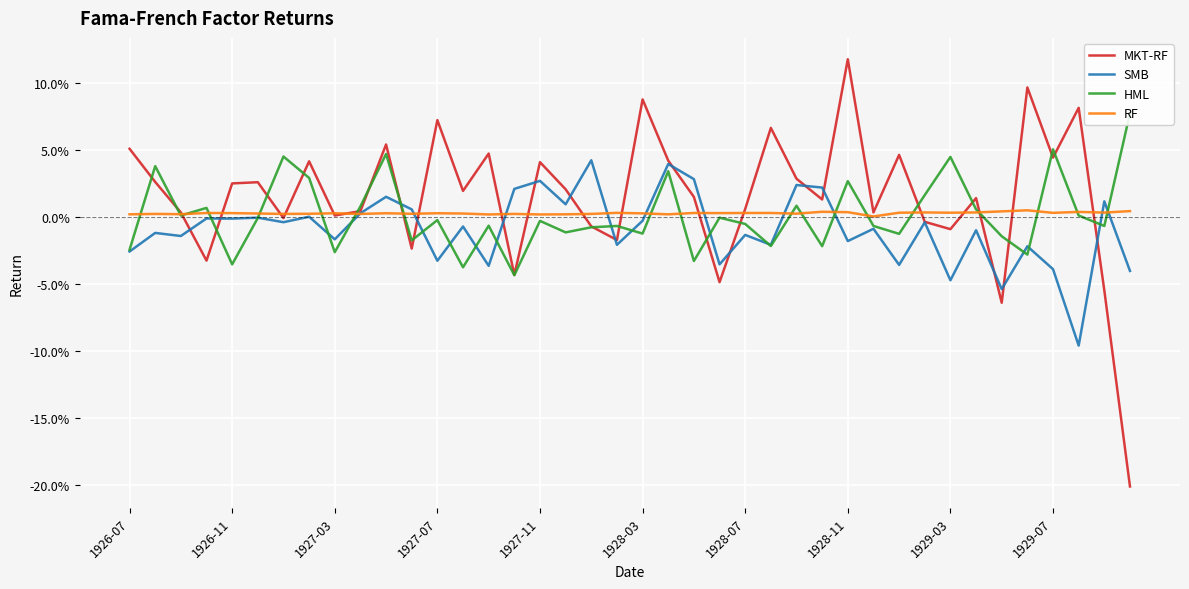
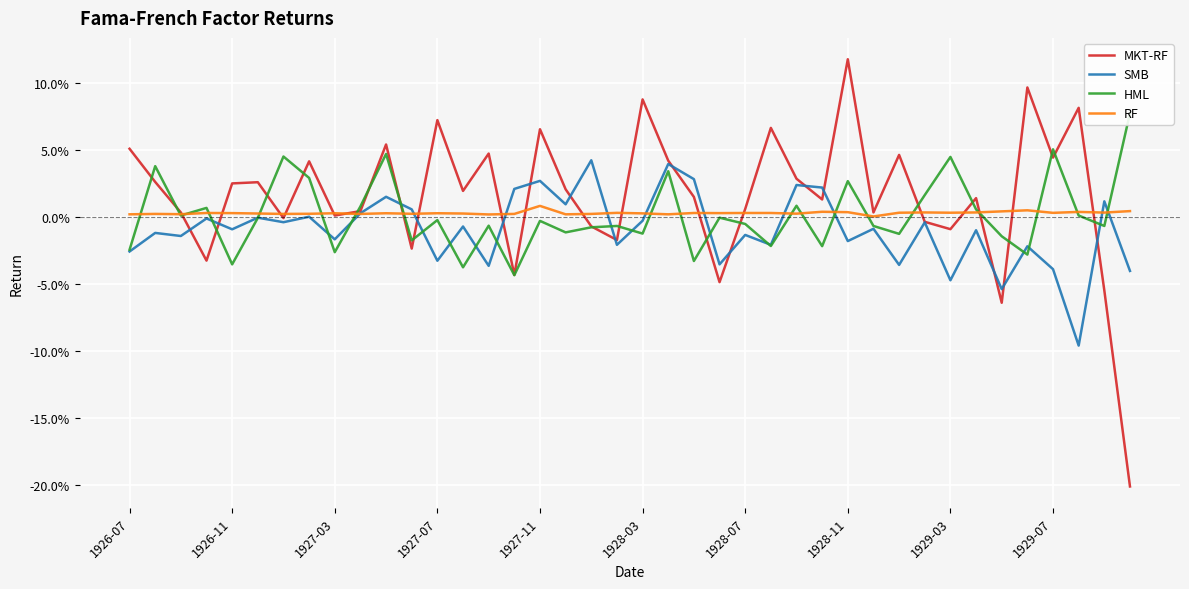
  {
    "MKT-RF": {
      "1926-07": "5.1%",
      "1926-11": "2.5%",
      "1927-07": "7.3%",
-     "1927-11": "4.1%",
+     "1927-11": "6.6%",
      "1928-03": "8.8%",
      "1928-07": "0.6%",
      "1928-11": "11.8%",
      "1929-03": "-0.9%",
      "1929-07": "4.5%"
    },
    "SMB": {
-     "1926-11": "-0.1%",
+     "1926-11": "-0.9%",
      "1927-03": "-1.7%",
      "1927-07": "-3.3%",
      "1927-11": "2.7%",
      "1928-03": "-0.3%",
      "1928-07": "-1.3%",
      "1928-11": "-1.8%",
      "1929-03": "-4.7%",
      "1929-07": "-3.9%"
    },
    "HML": {
      "1926-11": "-3.5%",
      "1927-03": "-2.6%",
      "1927-07": "-0.2%",
      "1927-11": "-0.3%",
      "1928-03": "-1.2%",
      "1928-07": "-0.5%",
      "1928-11": "2.7%",
      "1929-03": "4.5%",
      "1929-07": "5.1%"
    },
    "RF": {
      "1926-07": "0.2%",
      "1926-11": "0.3%",
      "1927-07": "0.3%",
-     "1927-11": "0.2%",
+     "1927-11": "0.9%",
      "1928-03": "0.3%",
      "1928-07": "0.3%",
      "1928-11": "0.4%",
      "1929-03": "0.3%",
      "1929-07": "0.3%"
    }
  }
